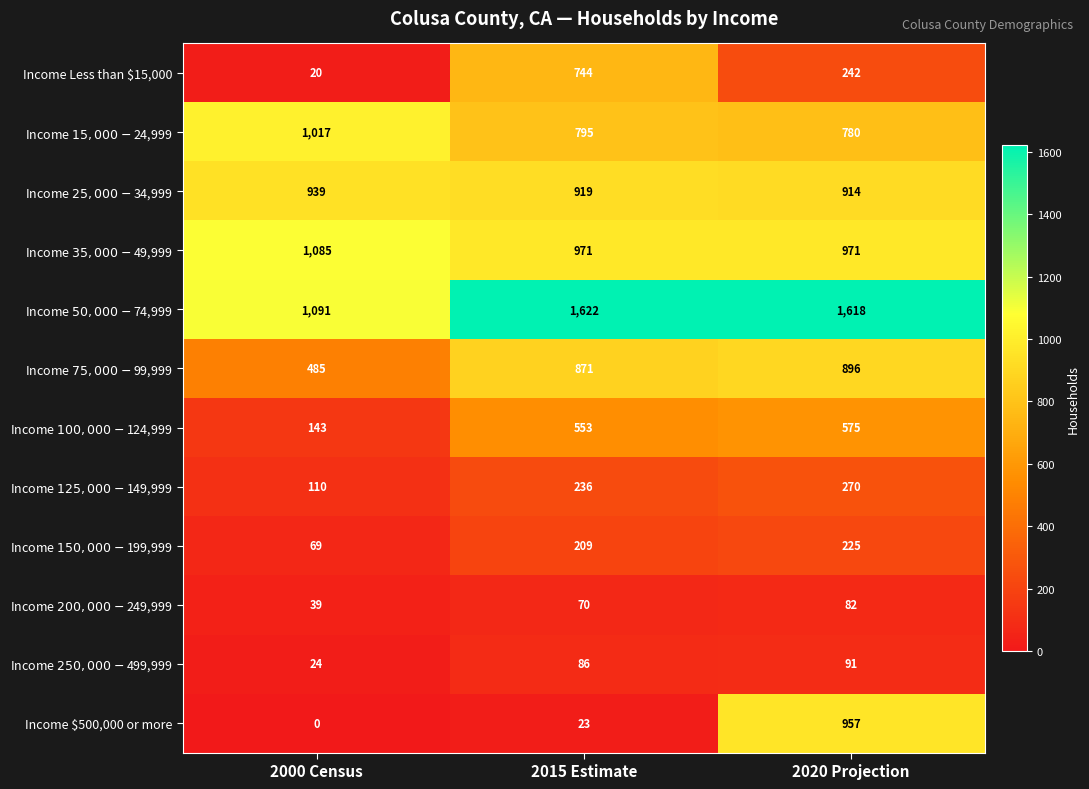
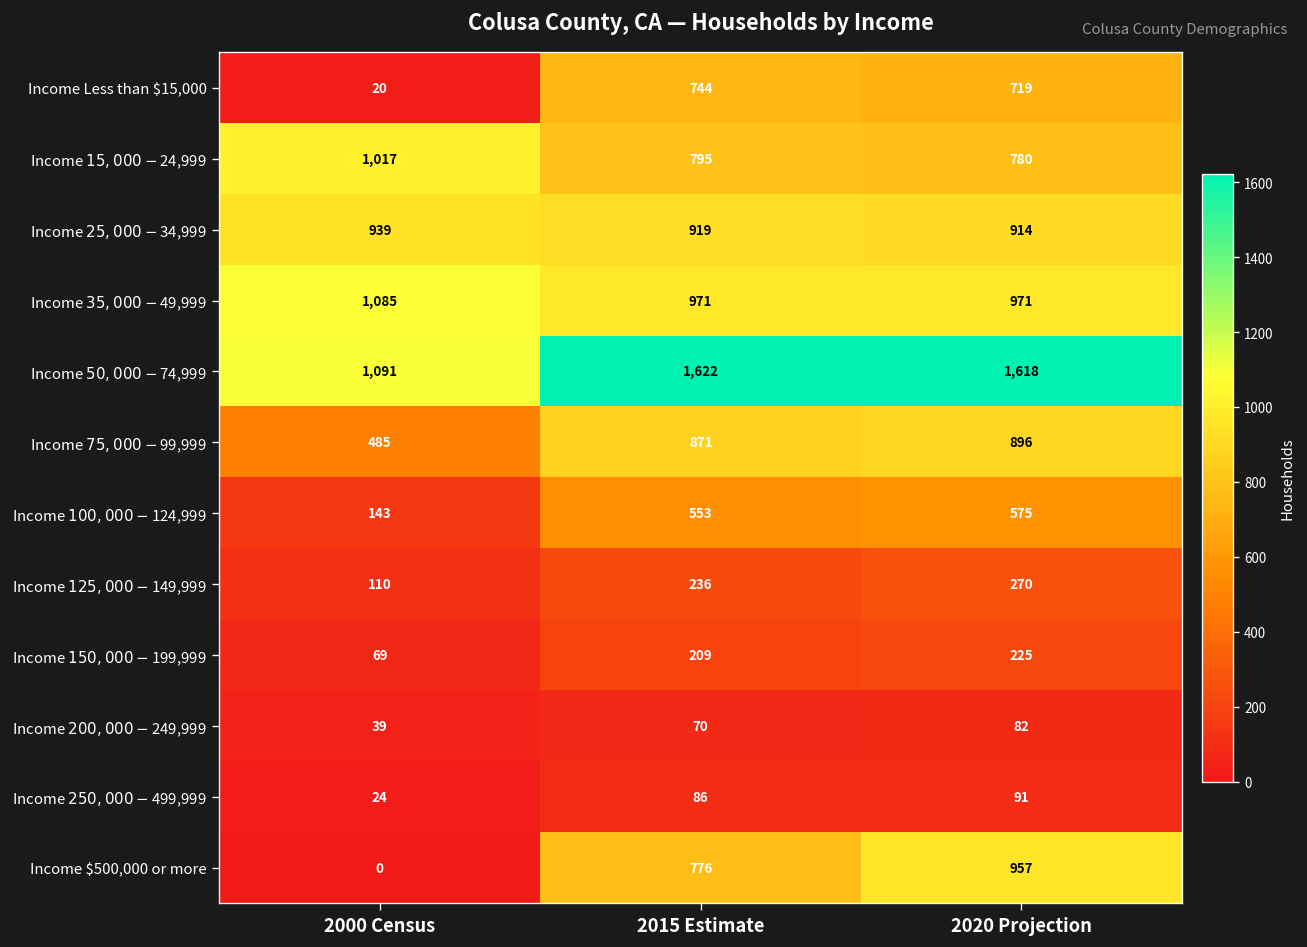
  {
    "Income Less than $15,000": {
      "2000 Census": 20,
      "2015 Estimate": 744,
-     "2020 Projection": 242
+     "2020 Projection": 719
    },
    "Income $500,000 or more": {
      "2000 Census": 0,
-     "2015 Estimate": 23,
+     "2015 Estimate": 776,
      "2020 Projection": 957
    }
  }
